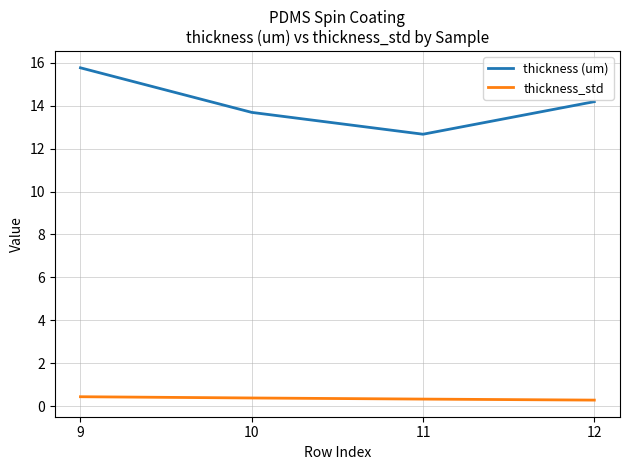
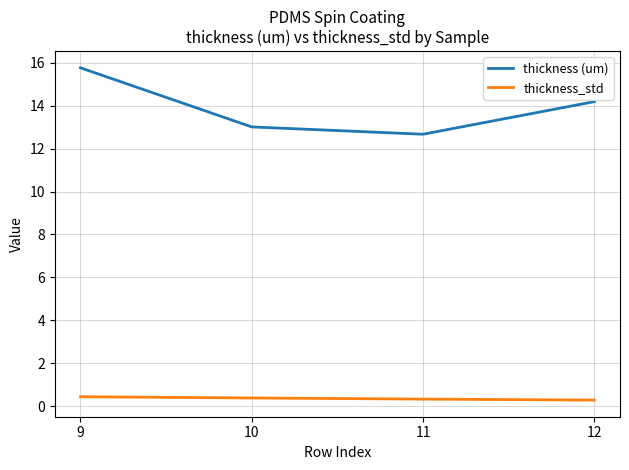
  {
    "thickness (um)": {
      "9": 15.8,
-     "10": 13.7,
+     "10": 13.0,
      "11": 12.7,
      "12": 14.2
    },
    "thickness_std": {
      "9": 0.4,
      "10": 0.4,
      "11": 0.3,
      "12": 0.3
    }
  }
